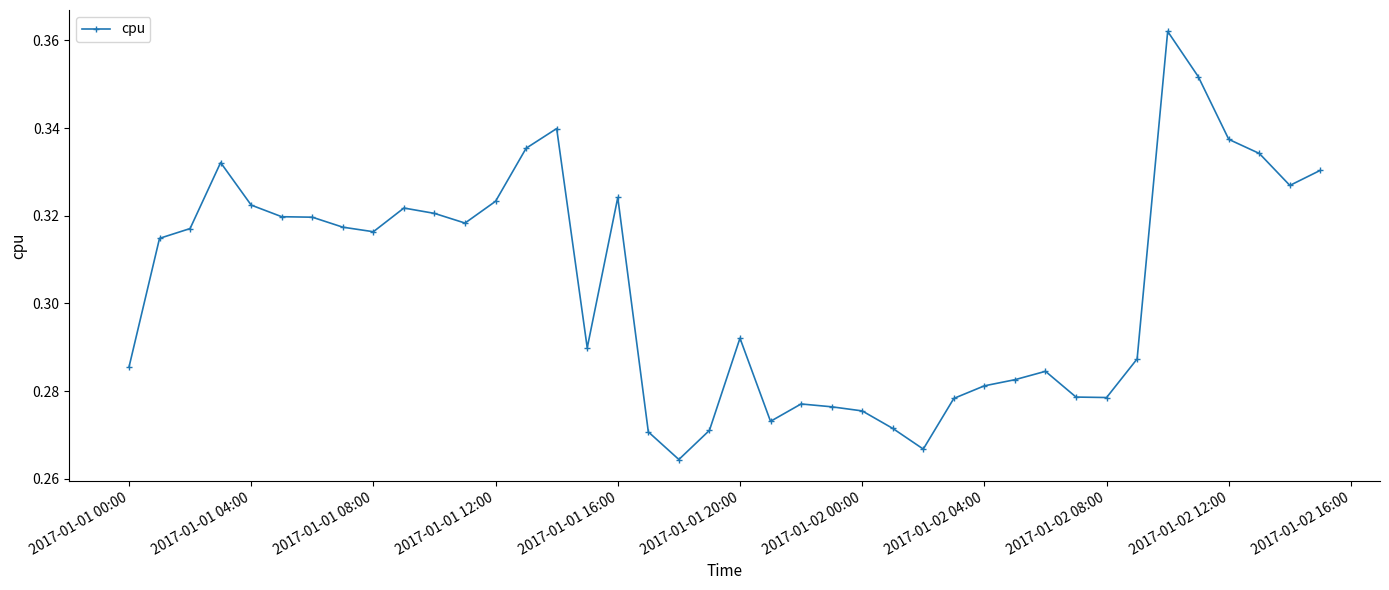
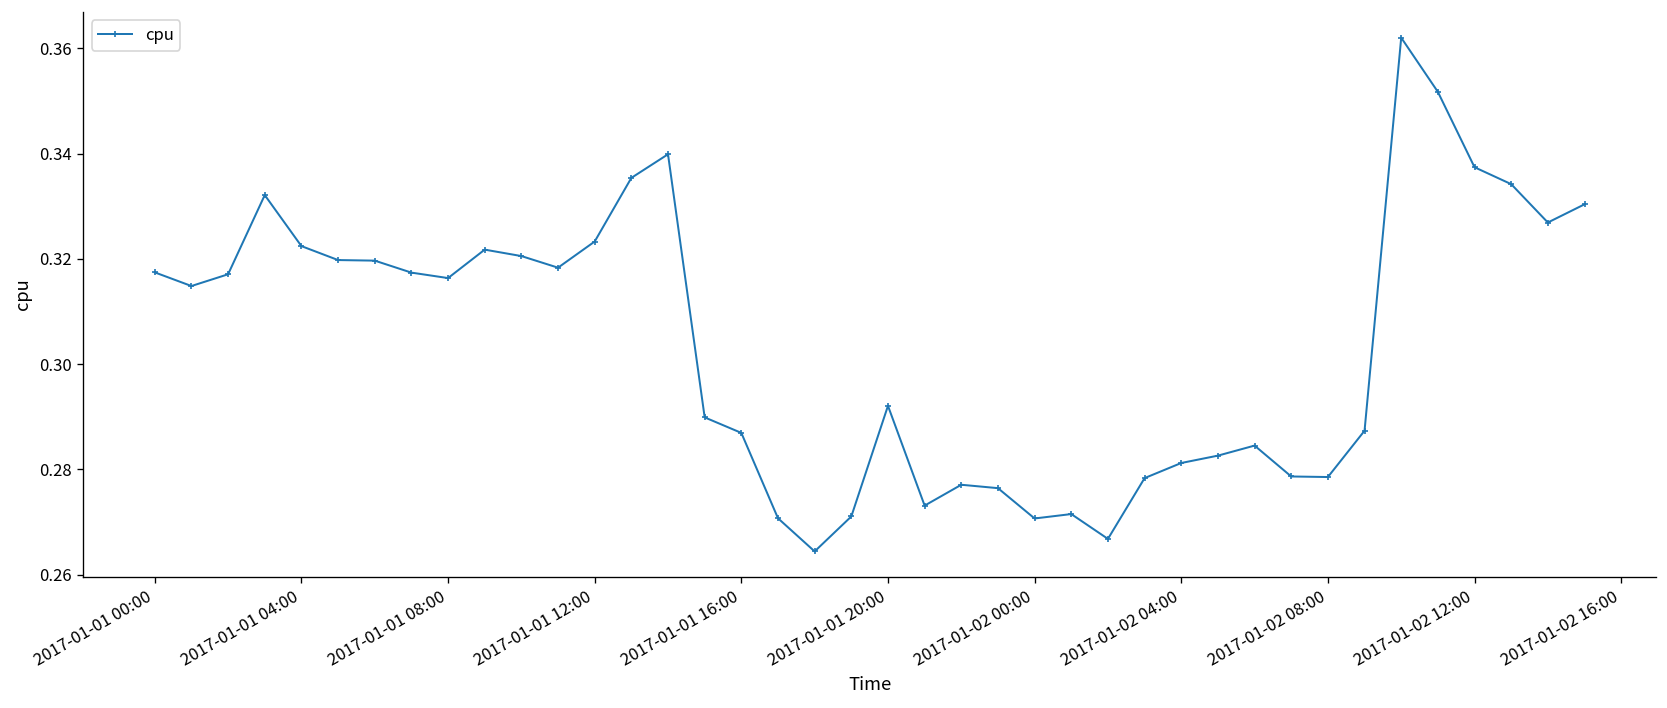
  {
-   "2017-01-01 00:00": 0.285,
+   "2017-01-01 00:00": 0.317,
    "2017-01-01 04:00": 0.322,
    "2017-01-01 08:00": 0.316,
    "2017-01-01 12:00": 0.323,
-   "2017-01-01 16:00": 0.324,
+   "2017-01-01 16:00": 0.287,
    "2017-01-01 20:00": 0.292,
-   "2017-01-02 00:00": 0.275,
+   "2017-01-02 00:00": 0.271,
    "2017-01-02 04:00": 0.281,
    "2017-01-02 08:00": 0.279,
    "2017-01-02 12:00": 0.337
  }
